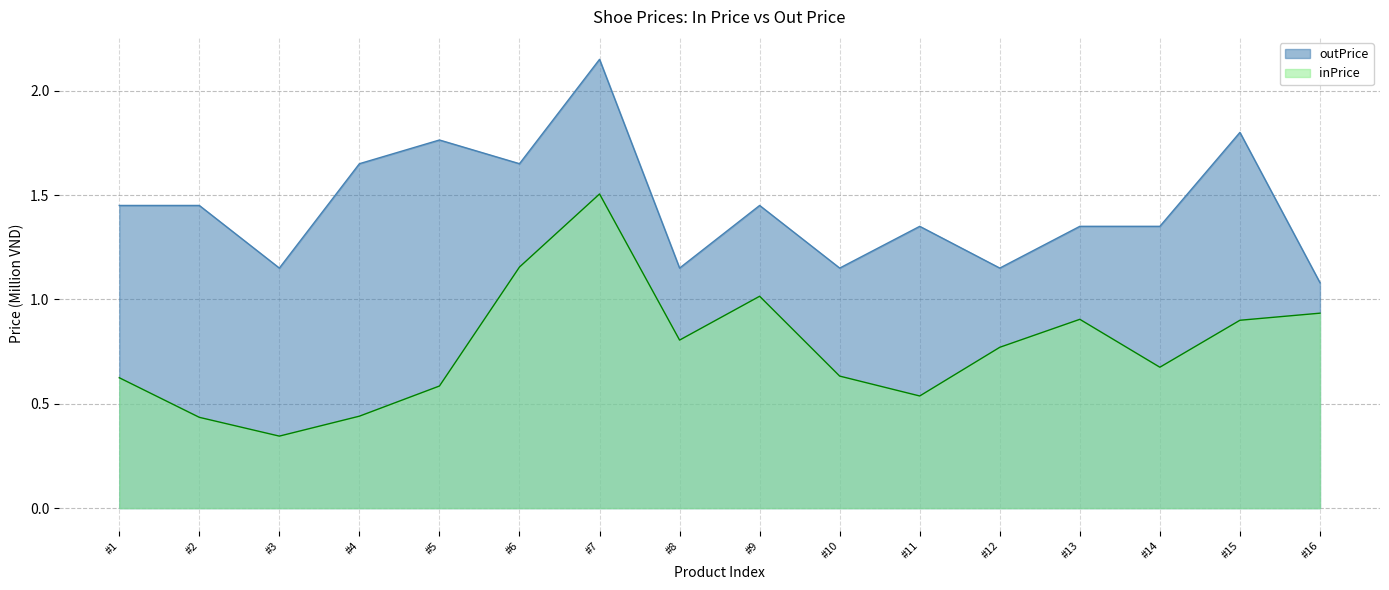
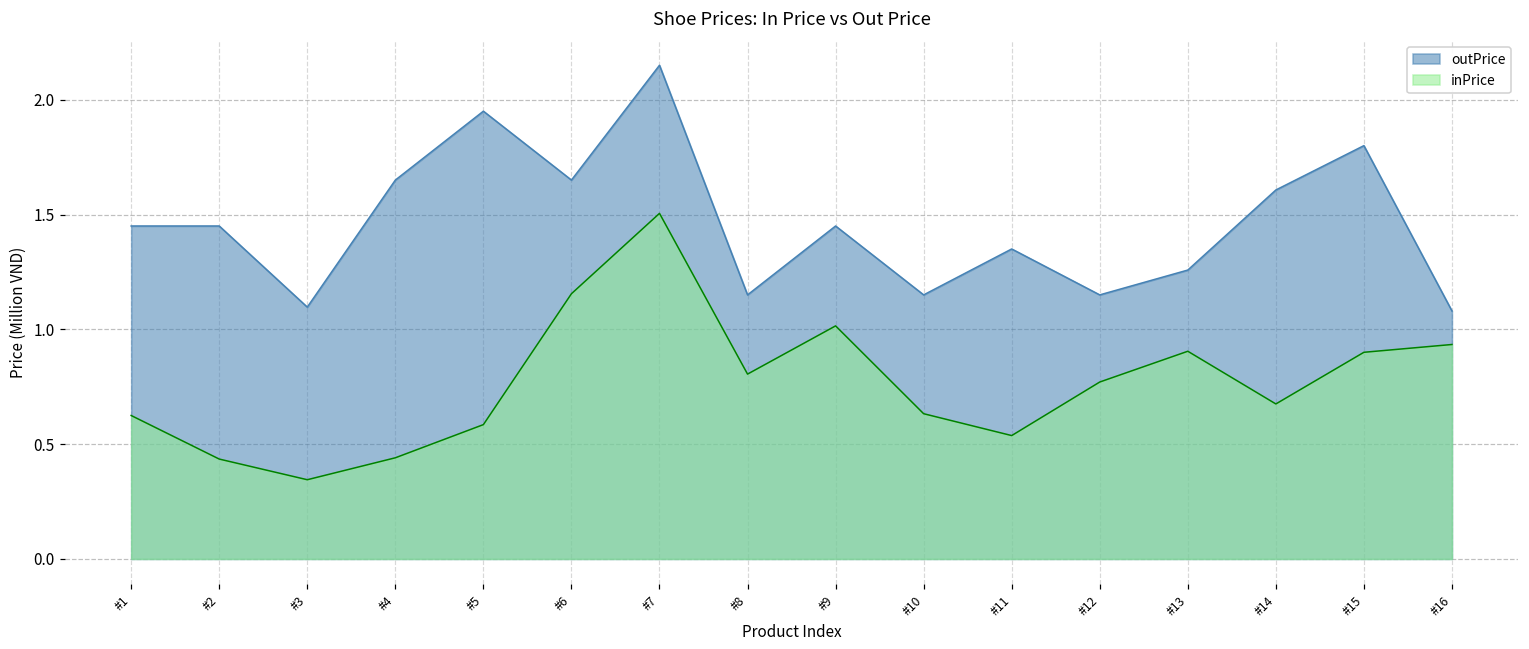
  {
    "outPrice": {
      "#1": 1.45,
      "#2": 1.45,
-     "#3": 1.15,
+     "#3": 1.10,
      "#4": 1.65,
-     "#5": 1.76,
+     "#5": 1.95,
      "#6": 1.65,
      "#7": 2.15,
      "#8": 1.15,
      "#9": 1.45,
      "#10": 1.15,
      "#11": 1.35,
      "#12": 1.15,
-     "#13": 1.35,
-     "#14": 1.35,
+     "#13": 1.26,
+     "#14": 1.61,
      "#15": 1.80,
      "#16": 1.08
    },
    "inPrice": {
      "#1": 0.62,
      "#2": 0.44,
      "#3": 0.35,
      "#4": 0.44,
      "#5": 0.59,
      "#6": 1.16,
      "#7": 1.51,
      "#8": 0.81,
      "#9": 1.02,
      "#10": 0.63,
      "#11": 0.54,
      "#12": 0.77,
      "#13": 0.90,
      "#14": 0.68,
      "#15": 0.90,
      "#16": 0.93
    }
  }
